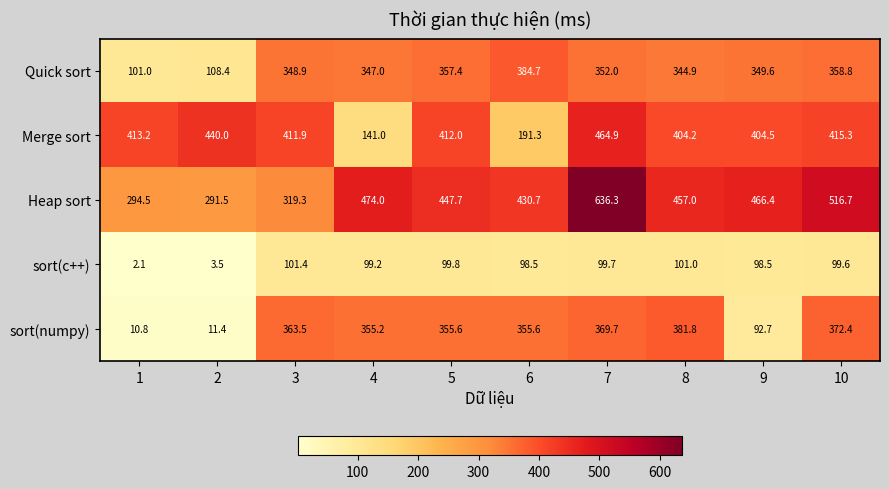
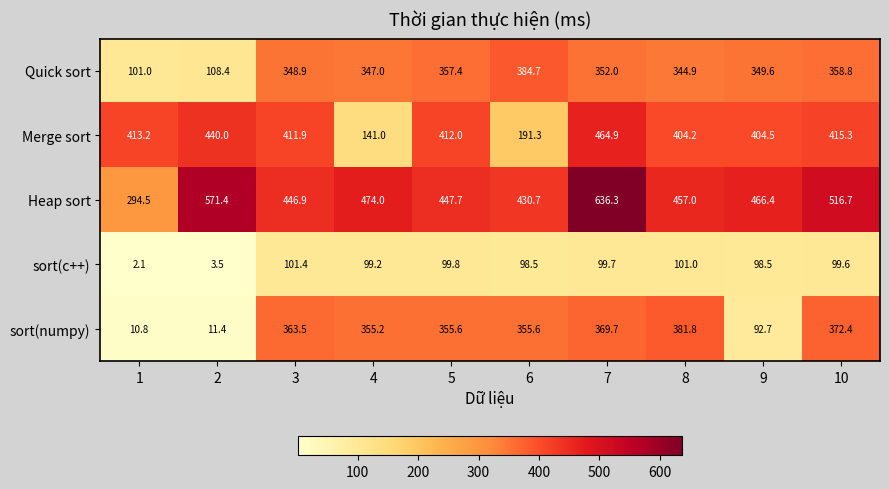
  {
    "Quick sort": {
      "1": 101.0,
      "2": 108.4,
      "3": 348.9,
      "4": 347.0,
      "5": 357.4,
      "6": 384.7,
      "7": 352.0,
      "8": 344.9,
      "9": 349.6,
      "10": 358.8
    },
    "Merge sort": {
      "1": 413.2,
      "2": 440.0,
      "3": 411.9,
      "4": 141.0,
      "5": 412.0,
      "6": 191.3,
      "7": 464.9,
      "8": 404.2,
      "9": 404.5,
      "10": 415.3
    },
    "Heap sort": {
      "1": 294.5,
-     "2": 291.5,
-     "3": 319.3,
+     "2": 571.4,
+     "3": 446.9,
      "4": 474.0,
      "5": 447.7,
      "6": 430.7,
      "7": 636.3,
      "8": 457.0,
      "9": 466.4,
      "10": 516.7
    },
    "sort(c++)": {
      "1": 2.1,
      "2": 3.5,
      "3": 101.4,
      "4": 99.2,
      "5": 99.8,
      "6": 98.5,
      "7": 99.7,
      "8": 101.0,
      "9": 98.5,
      "10": 99.6
    },
    "sort(numpy)": {
      "1": 10.8,
      "2": 11.4,
      "3": 363.5,
      "4": 355.2,
      "5": 355.6,
      "6": 355.6,
      "7": 369.7,
      "8": 381.8,
      "9": 92.7,
      "10": 372.4
    }
  }
